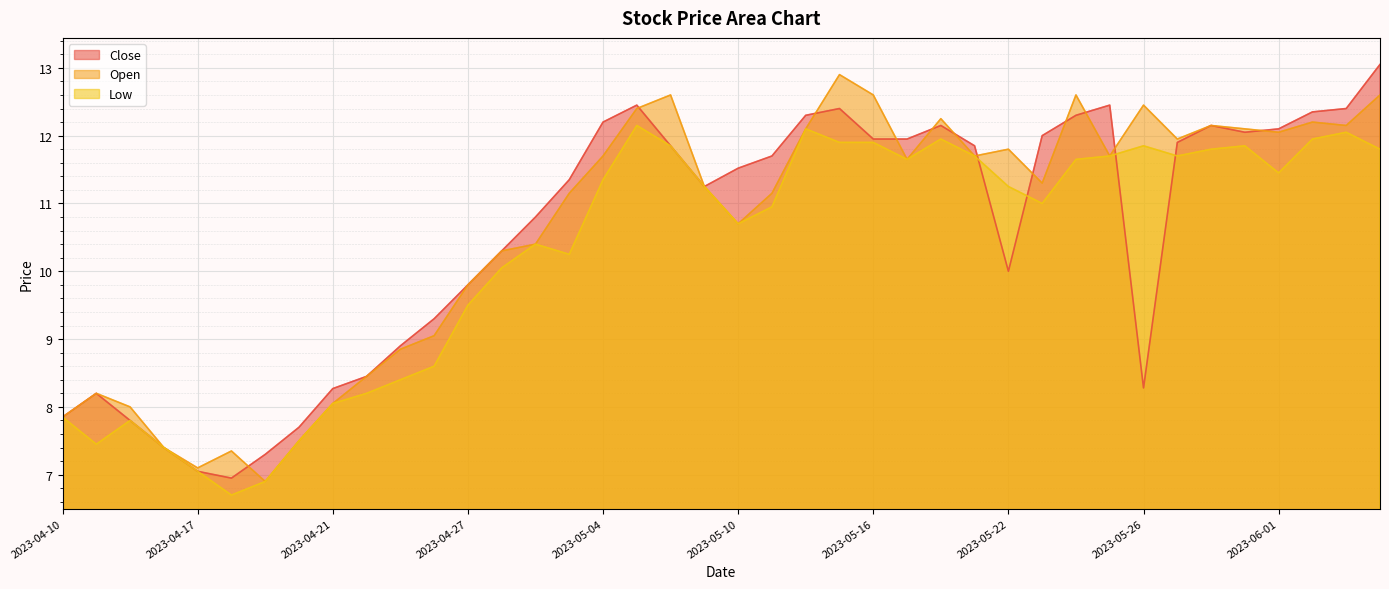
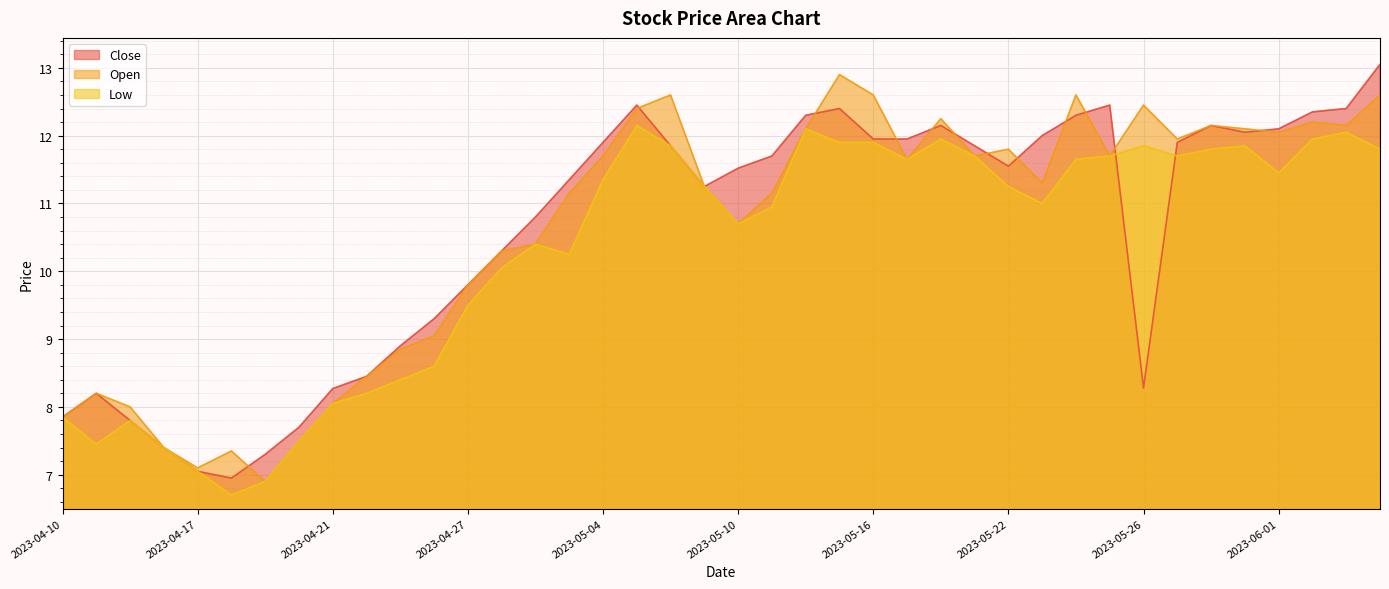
  {
    "Close": {
      "2023-04-21": 8.3,
-     "2023-05-04": 12.2,
+     "2023-05-04": 11.9,
      "2023-05-10": 11.5,
      "2023-05-16": 12.0,
-     "2023-05-22": 10.0,
+     "2023-05-22": 11.6,
      "2023-05-26": 8.3,
      "2023-06-01": 12.1
    }
  }
